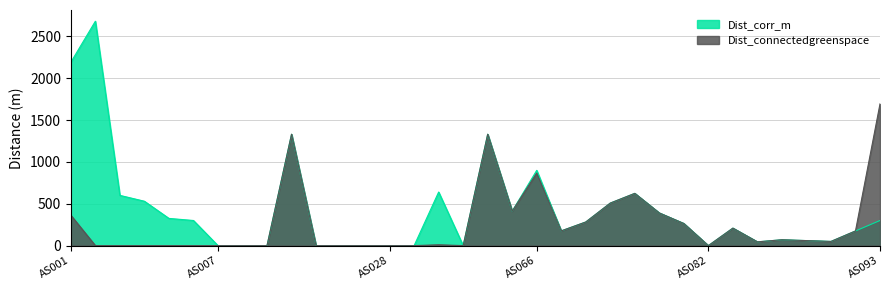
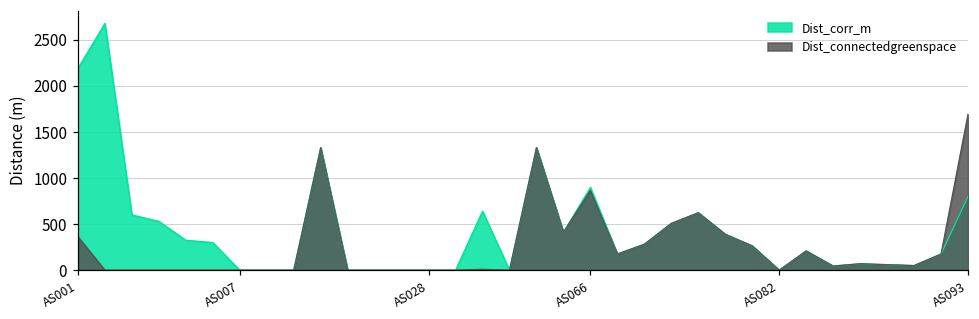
  {
    "Dist_corr_m": {
      "AS001": 2200,
      "AS066": 900,
-     "AS093": 300
+     "AS093": 800
    },
    "Dist_connectedgreenspace": {
      "AS001": 400,
      "AS066": 900,
      "AS093": 1700
    }
  }
